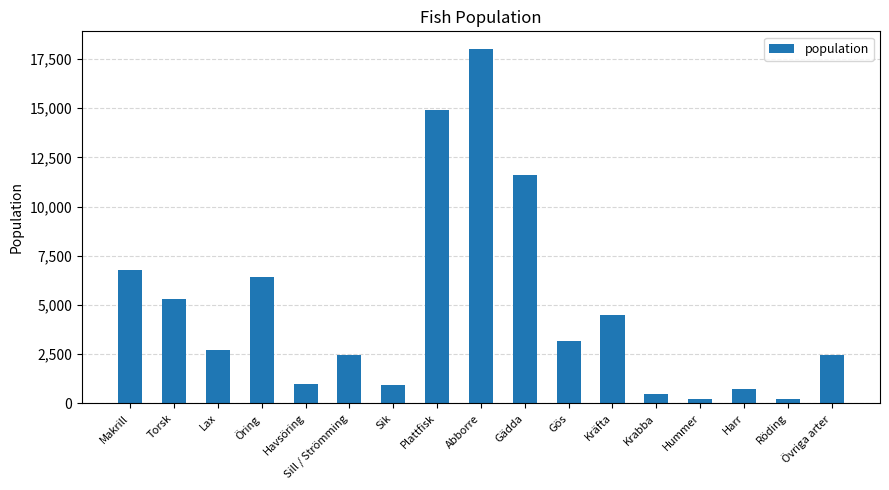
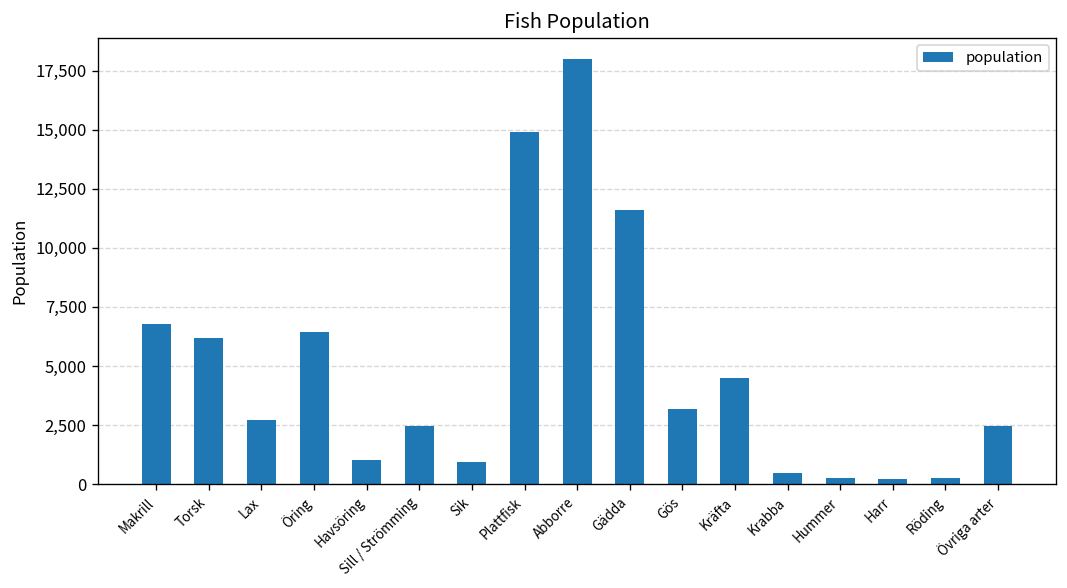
  {
    "Makrill": "6,800",
-   "Torsk": "5,300",
+   "Torsk": "6,200",
    "Lax": "2,700",
    "Öring": "6,400",
    "Havsöring": "1,000",
    "Sill / Strömming": "2,400",
    "Sik": "900",
    "Plattfisk": "14,900",
    "Abborre": "18,000",
    "Gädda": "11,600",
    "Gös": "3,200",
    "Kräfta": "4,500",
    "Krabba": "500",
    "Hummer": "200",
-   "Harr": "700",
+   "Harr": "200",
    "Röding": "200",
    "Övriga arter": "2,500"
  }
